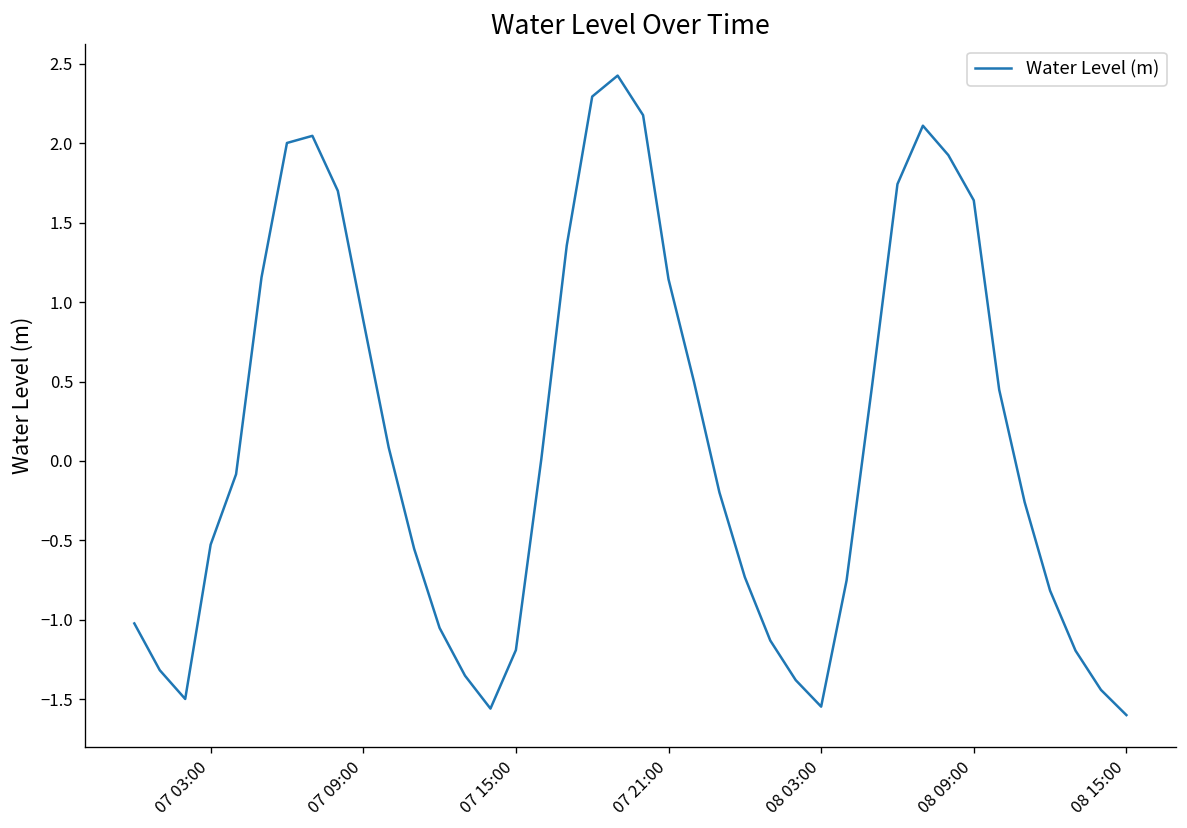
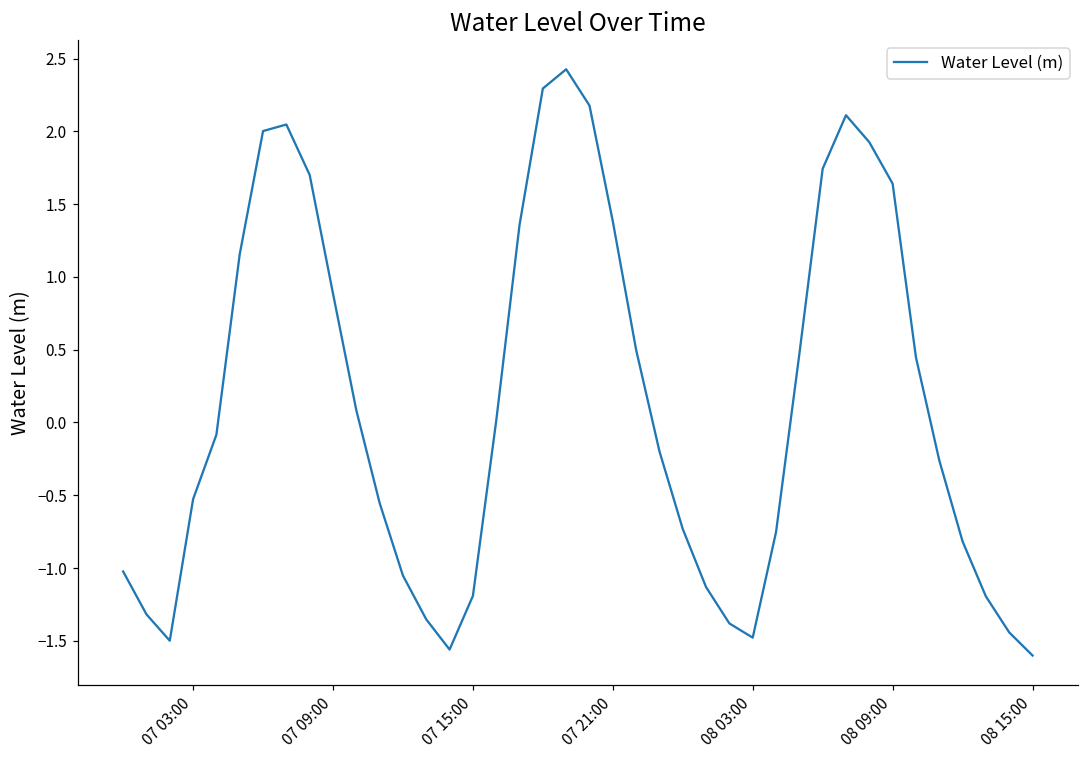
  {
    "07 03:00": -0.53,
    "07 09:00": 0.89,
    "07 15:00": -1.19,
-   "07 21:00": 1.14,
-   "08 03:00": -1.55,
+   "07 21:00": 1.38,
+   "08 03:00": -1.48,
    "08 09:00": 1.64,
    "08 15:00": -1.60
  }
